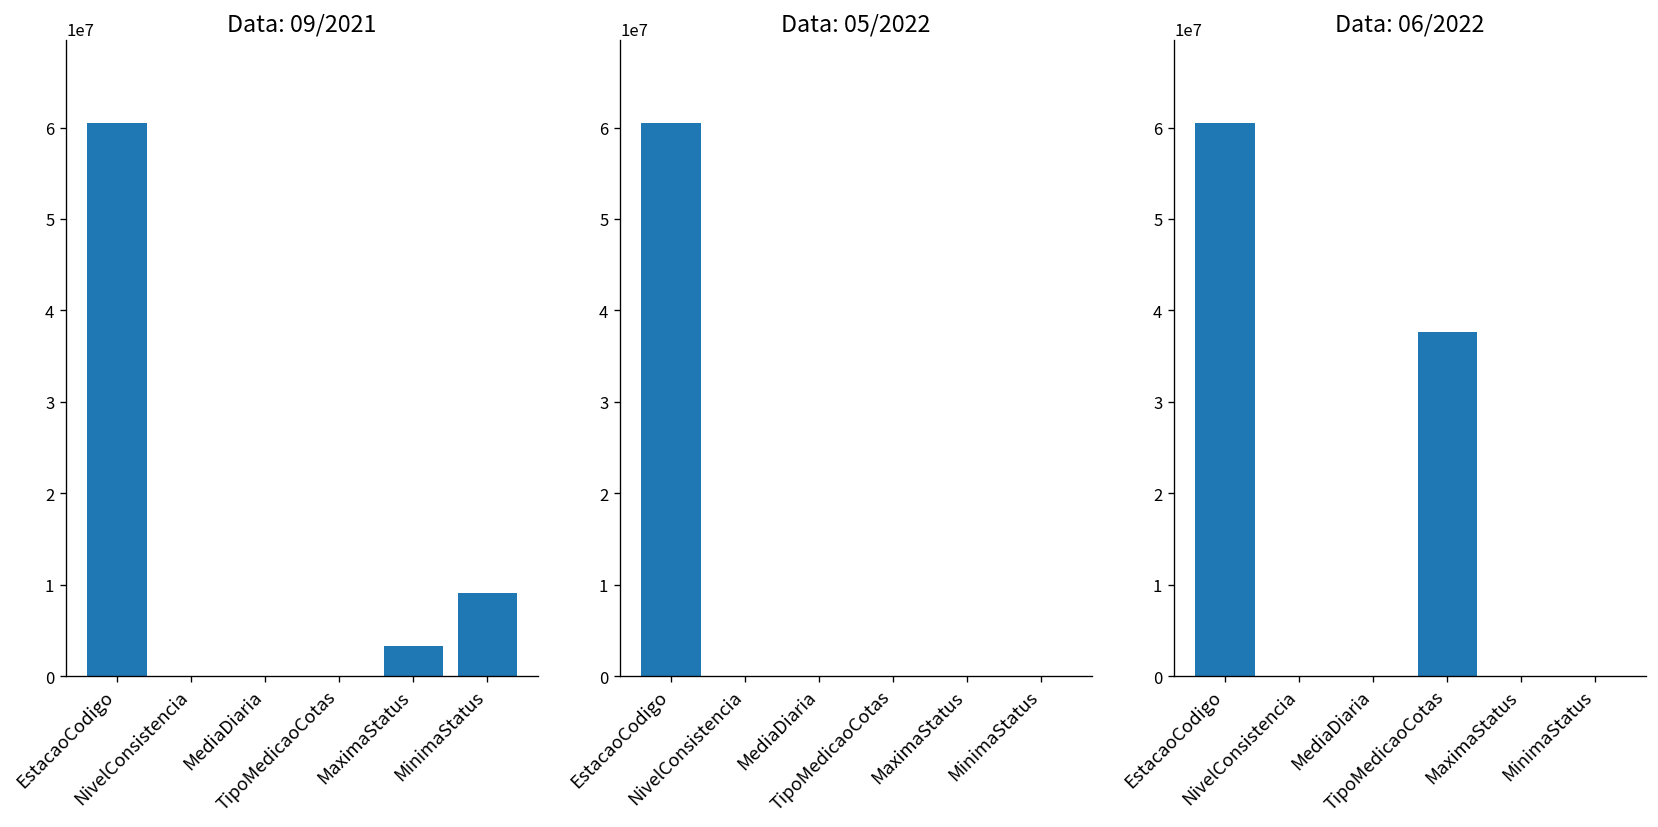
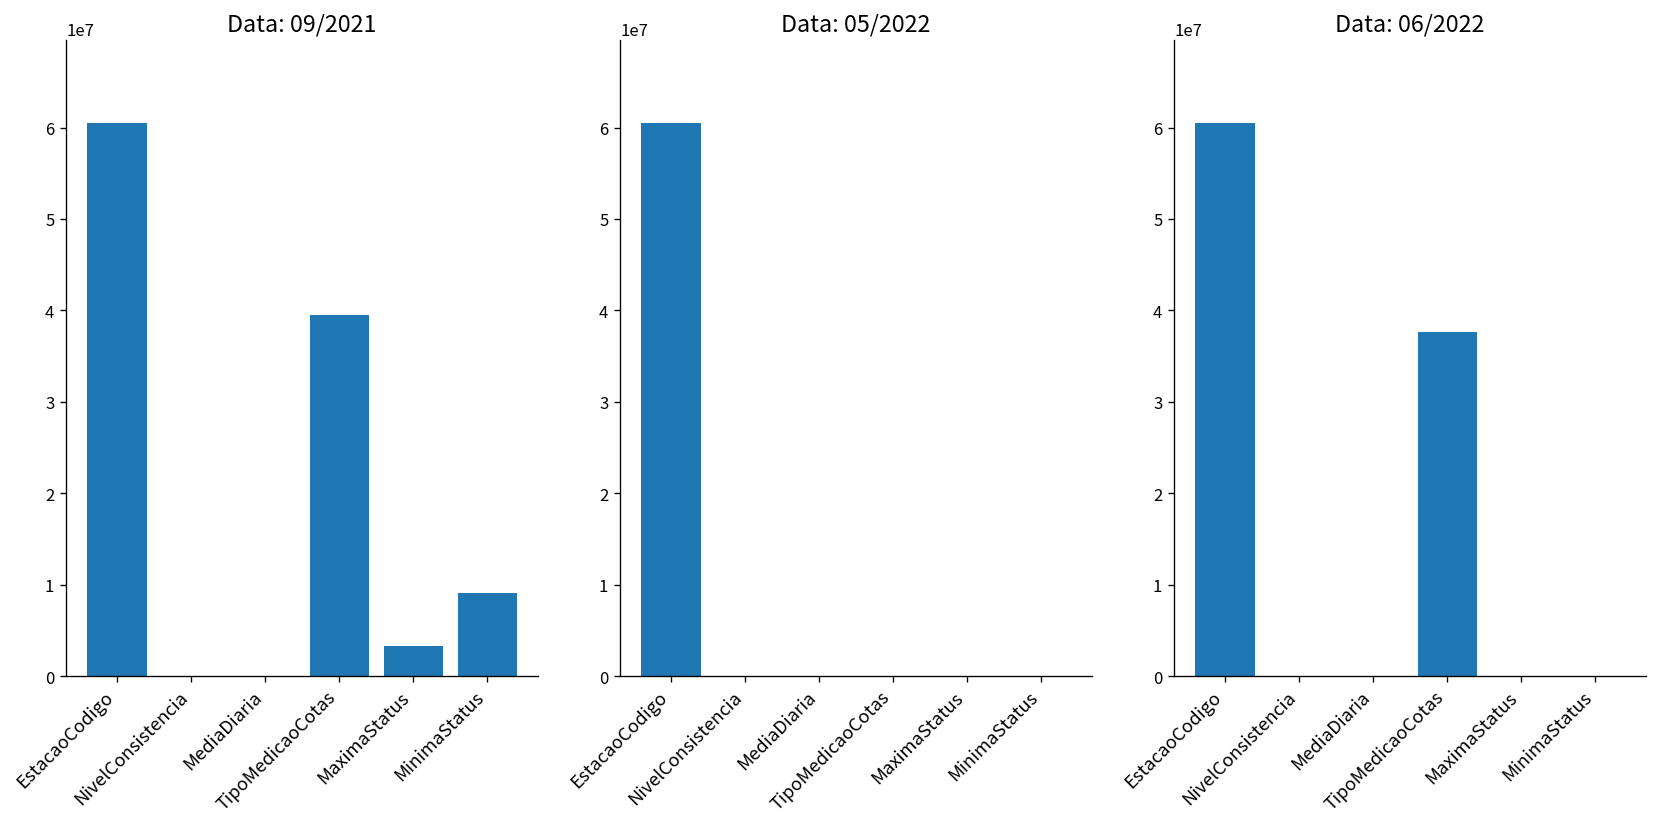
  {
    "Data: 09/2021": {
      "EstacaoCodigo": 60000000,
-     "TipoMedicaoCotas": 0,
+     "TipoMedicaoCotas": 40000000,
      "MaximaStatus": 3000000,
      "MinimaStatus": 9000000
    },
    "Data: 05/2022": {
      "EstacaoCodigo": 60000000,
      "MaximaStatus": 0,
      "MinimaStatus": 0
    },
    "Data: 06/2022": {
      "EstacaoCodigo": 60000000,
      "TipoMedicaoCotas": 38000000,
      "MaximaStatus": 0,
      "MinimaStatus": 0
    }
  }
